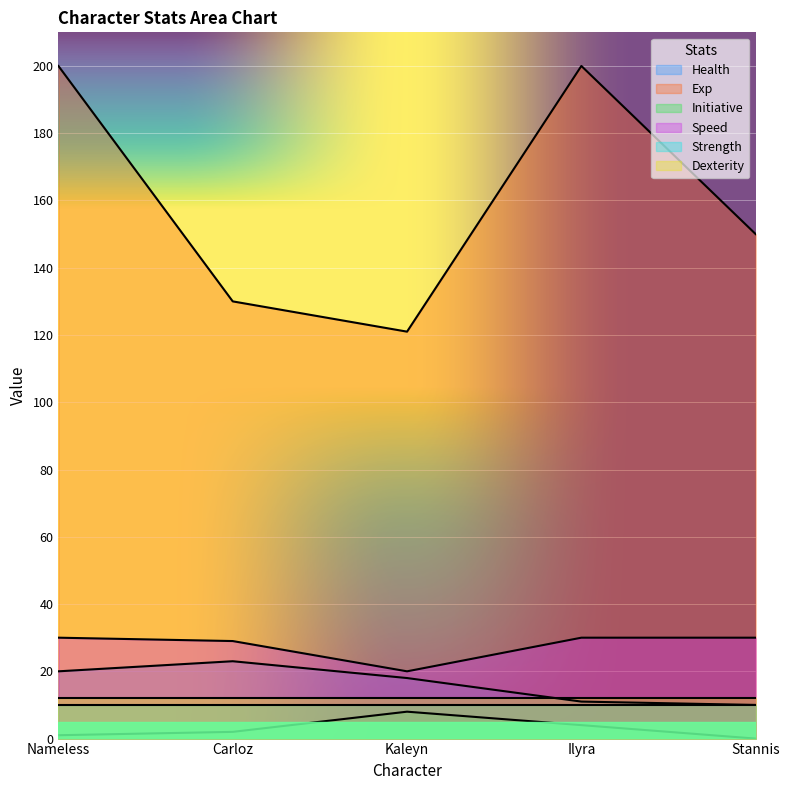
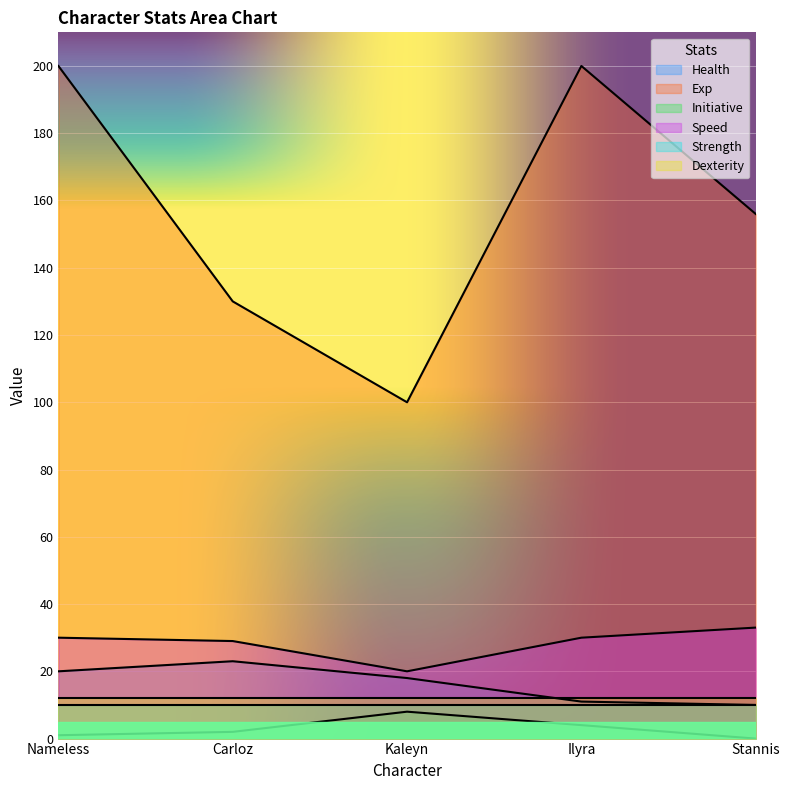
  {
    "Exp": {
      "Nameless": 200,
      "Carloz": 130,
-     "Kaleyn": 121,
+     "Kaleyn": 100,
      "Ilyra": 200,
-     "Stannis": 150
+     "Stannis": 156
    },
    "Initiative": {
      "Kaleyn": 8
    },
    "Speed": {
      "Nameless": 30,
      "Carloz": 29,
      "Kaleyn": 20,
      "Ilyra": 30,
-     "Stannis": 30
+     "Stannis": 33
    },
    "Dexterity": {
      "Nameless": 12,
      "Carloz": 12,
      "Kaleyn": 12,
      "Ilyra": 12,
      "Stannis": 12
    }
  }
